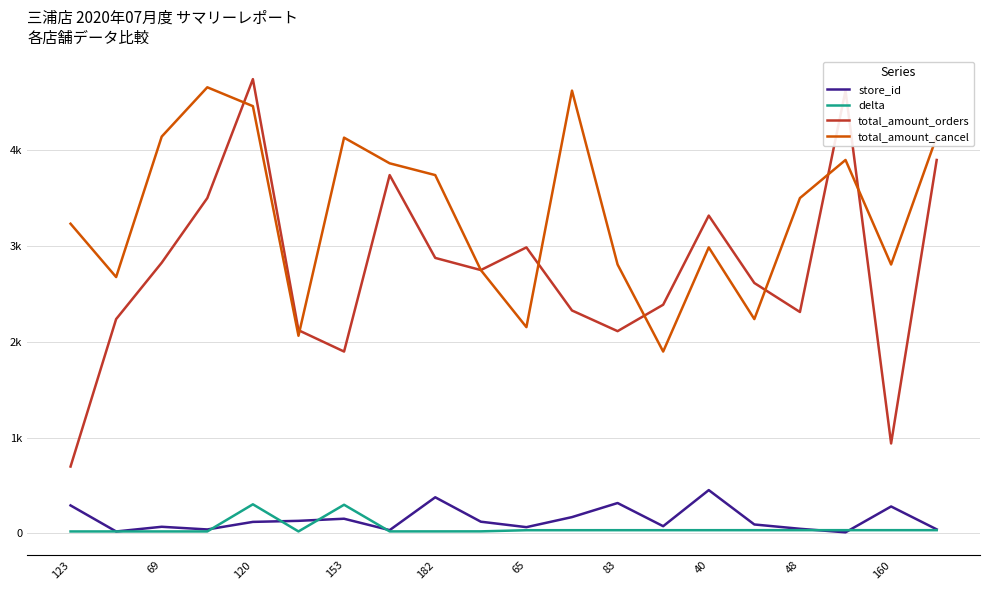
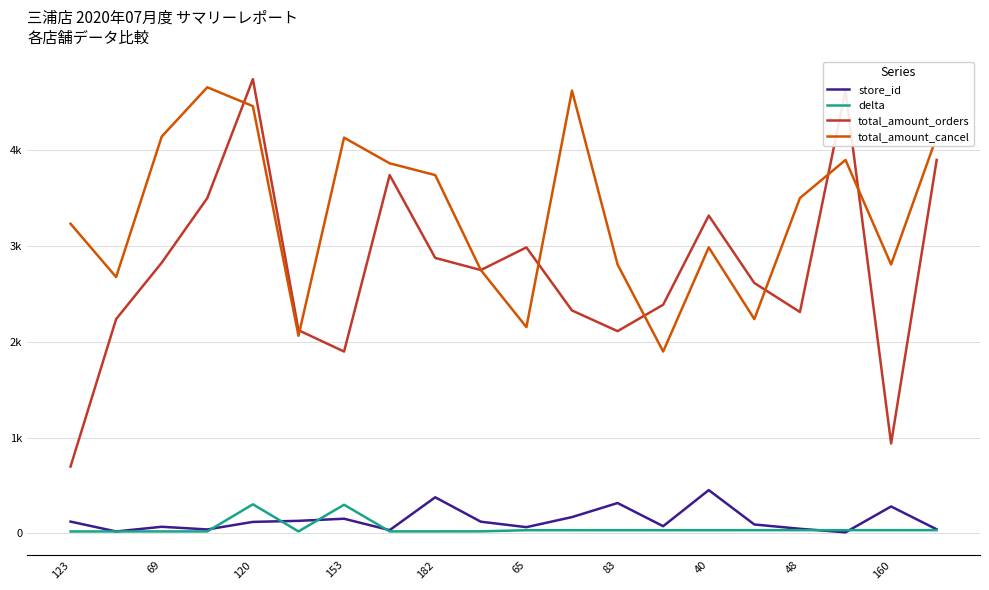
  {
    "store_id": {
-     "123": 300,
+     "123": 100,
      "69": 100,
      "120": 100,
      "153": 200,
      "182": 400,
      "65": 100,
      "83": 300,
      "40": 500,
      "160": 300
    },
    "delta": {
      "123": 0,
      "69": 0,
      "120": 300,
      "153": 300,
      "182": 0,
      "65": 0,
      "83": 0,
      "40": 0,
      "160": 0
    }
  }
